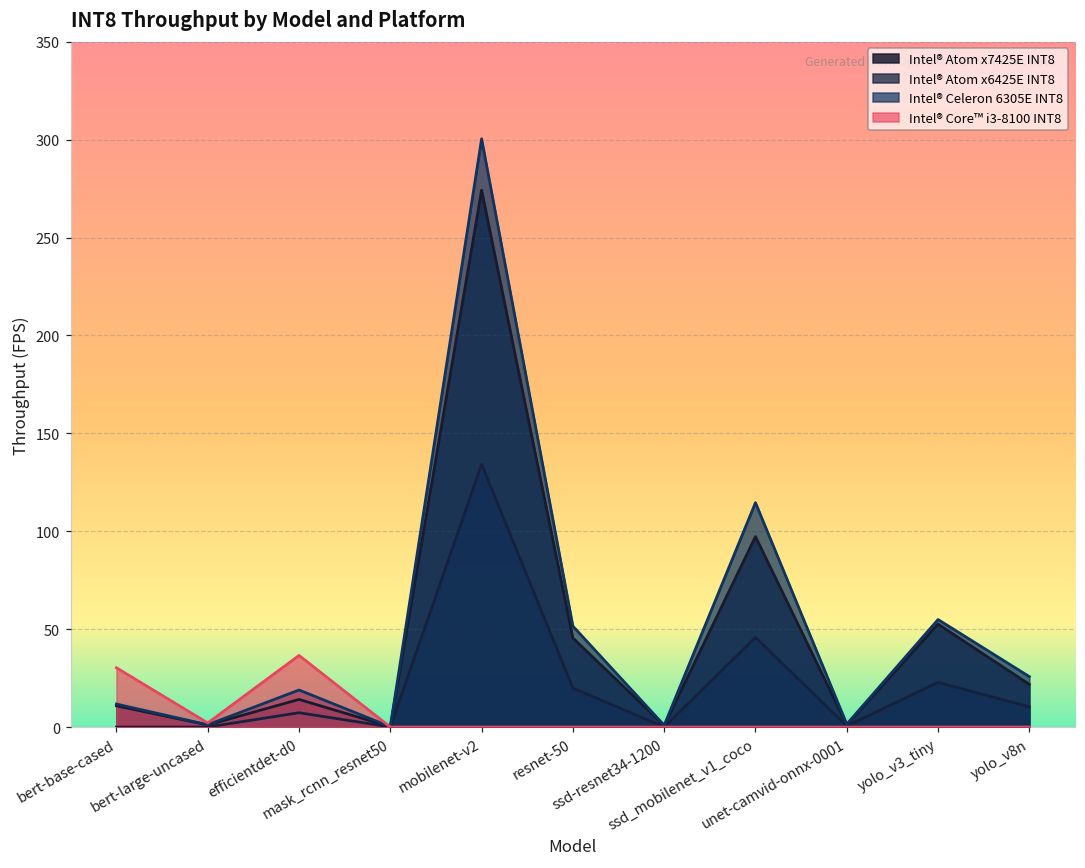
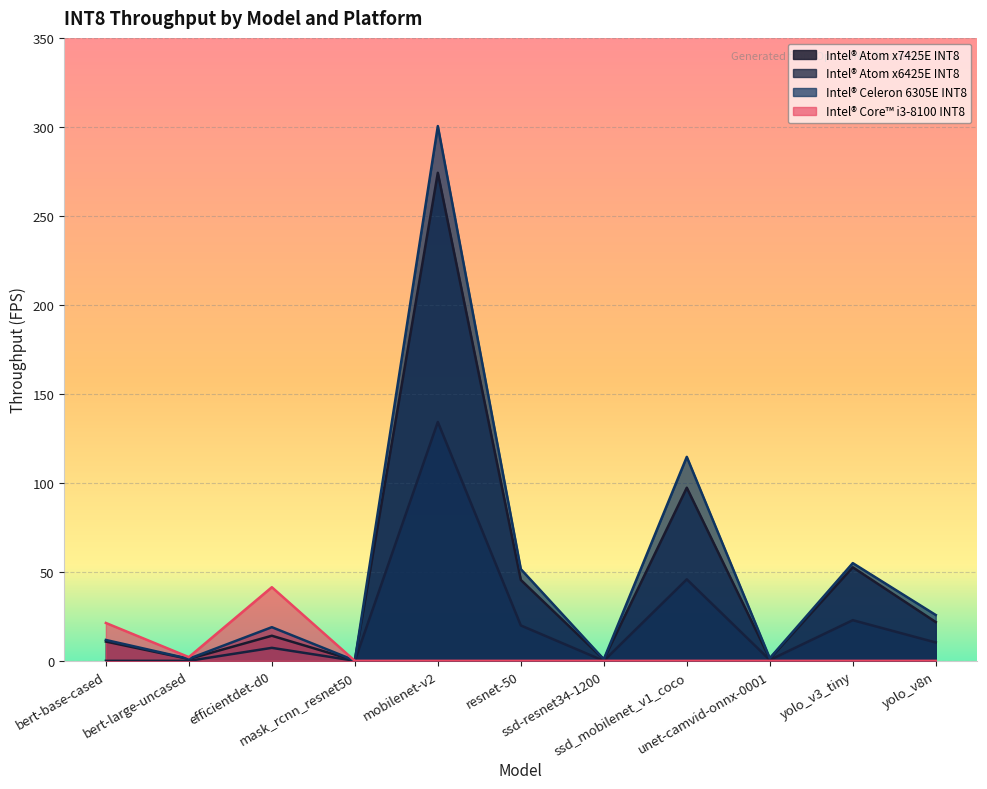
  {
    "Intel® Core™ i3-8100 INT8": {
-     "bert-base-cased": 30,
-     "efficientdet-d0": 37,
+     "bert-base-cased": 21,
+     "efficientdet-d0": 41,
      "mobilenet-v2": 0,
      "resnet-50": 0,
      "ssd_mobilenet_v1_coco": 0,
      "yolo_v3_tiny": 0,
      "yolo_v8n": 0
    }
  }
